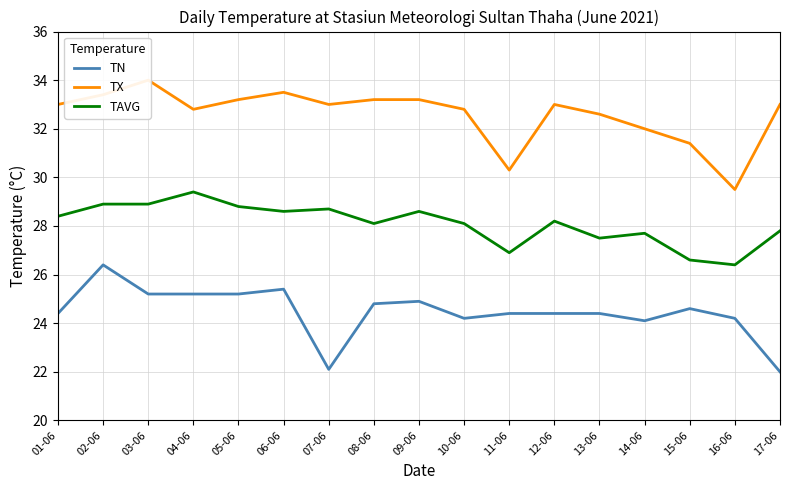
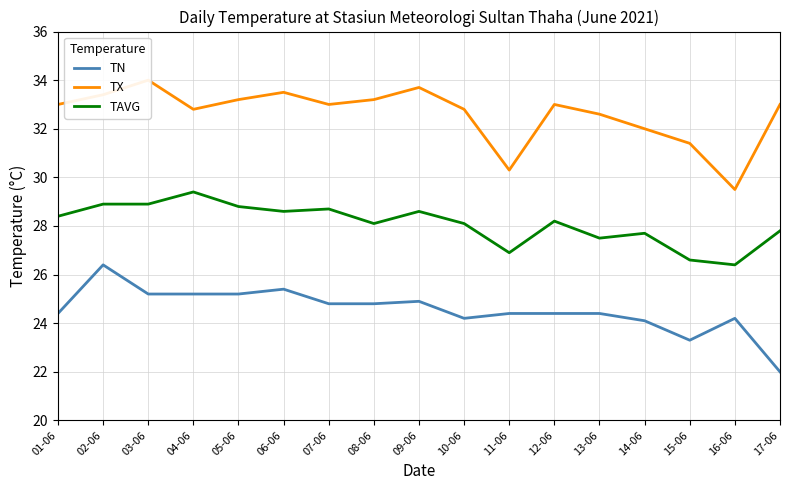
  {
    "TN": {
      "01-06": 24.4,
      "02-06": 26.4,
      "03-06": 25.2,
      "04-06": 25.2,
      "05-06": 25.2,
      "06-06": 25.4,
-     "07-06": 22.1,
+     "07-06": 24.8,
      "08-06": 24.8,
      "09-06": 24.9,
      "10-06": 24.2,
      "11-06": 24.4,
      "12-06": 24.4,
      "13-06": 24.4,
      "14-06": 24.1,
-     "15-06": 24.6,
+     "15-06": 23.3,
      "16-06": 24.2,
      "17-06": 22.0
    },
    "TX": {
      "01-06": 33.0,
      "04-06": 32.8,
      "05-06": 33.2,
      "06-06": 33.5,
      "07-06": 33.0,
      "08-06": 33.2,
-     "09-06": 33.2,
+     "09-06": 33.7,
      "10-06": 32.8,
      "11-06": 30.3,
      "12-06": 33.0,
      "13-06": 32.6,
      "14-06": 32.0,
      "15-06": 31.4,
      "16-06": 29.5,
      "17-06": 33.0
    },
    "TAVG": {
      "01-06": 28.4,
      "02-06": 28.9,
      "03-06": 28.9,
      "04-06": 29.4,
      "05-06": 28.8,
      "06-06": 28.6,
      "07-06": 28.7,
      "08-06": 28.1,
      "09-06": 28.6,
      "10-06": 28.1,
      "11-06": 26.9,
      "12-06": 28.2,
      "13-06": 27.5,
      "14-06": 27.7,
      "15-06": 26.6,
      "16-06": 26.4,
      "17-06": 27.8
    }
  }
